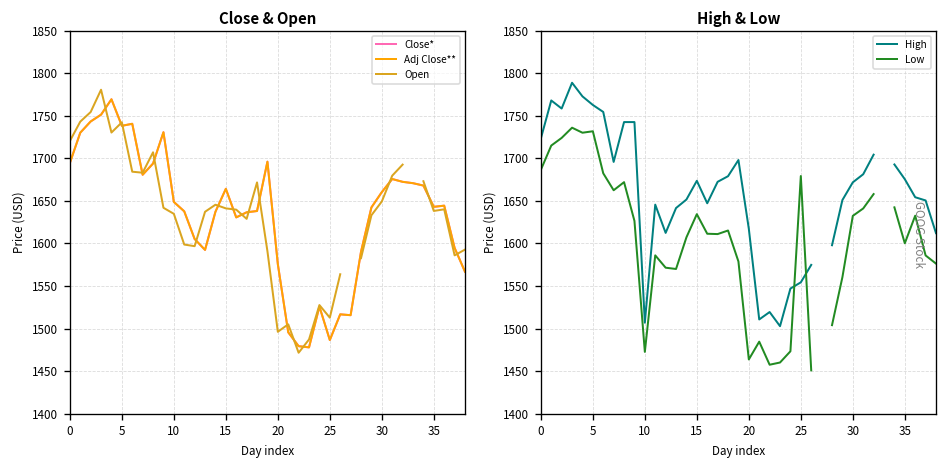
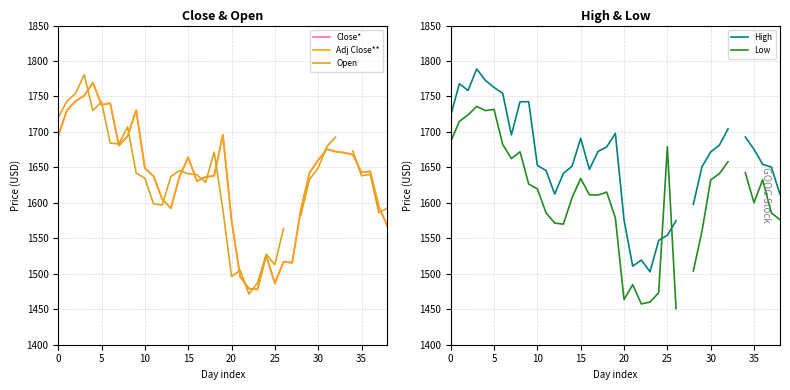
  {
    "High & Low": {
      "High": {
        "0": 1720,
        "5": 1760,
-       "10": 1510,
-       "15": 1670,
-       "20": 1620,
+       "10": 1650,
+       "15": 1690,
+       "20": 1580,
        "25": 1550,
        "30": 1670,
        "35": 1680
      },
      "Low": {
        "0": 1690,
        "5": 1730,
-       "10": 1470,
+       "10": 1620,
        "15": 1630,
        "20": 1460,
        "25": 1680,
        "30": 1630,
        "35": 1600
      }
    }
  }
